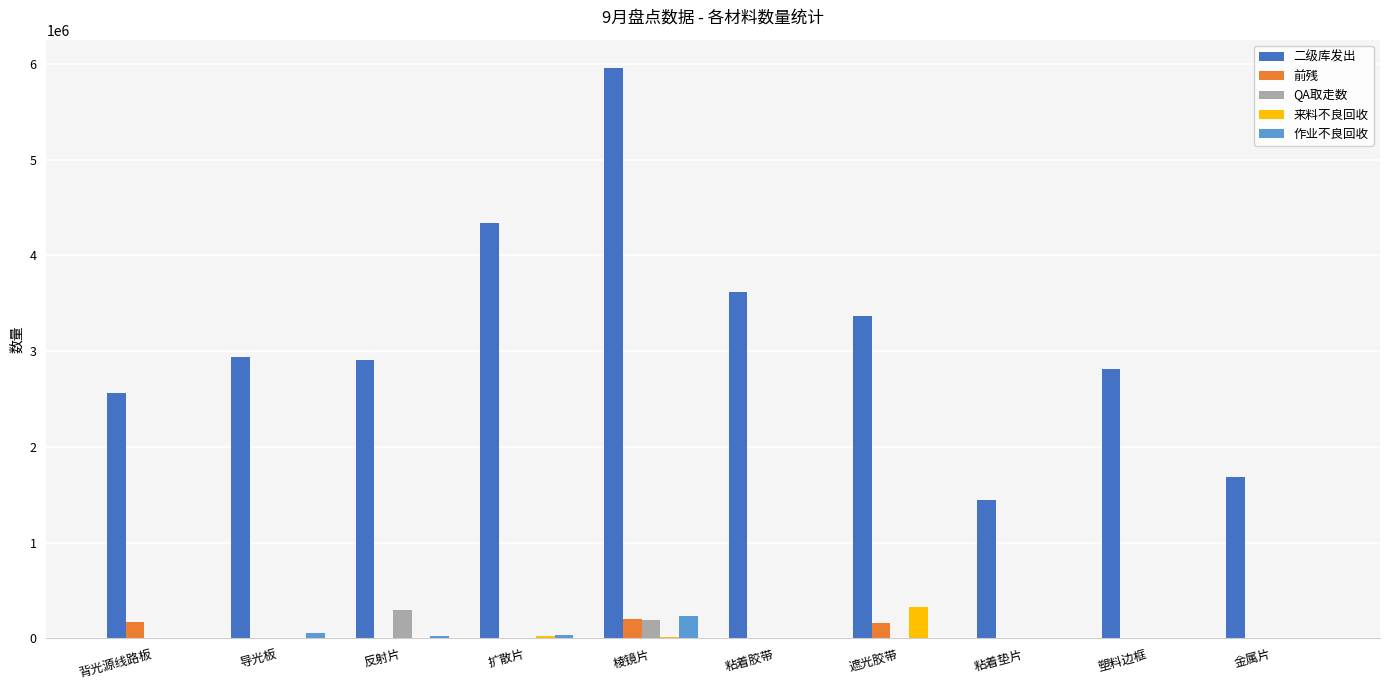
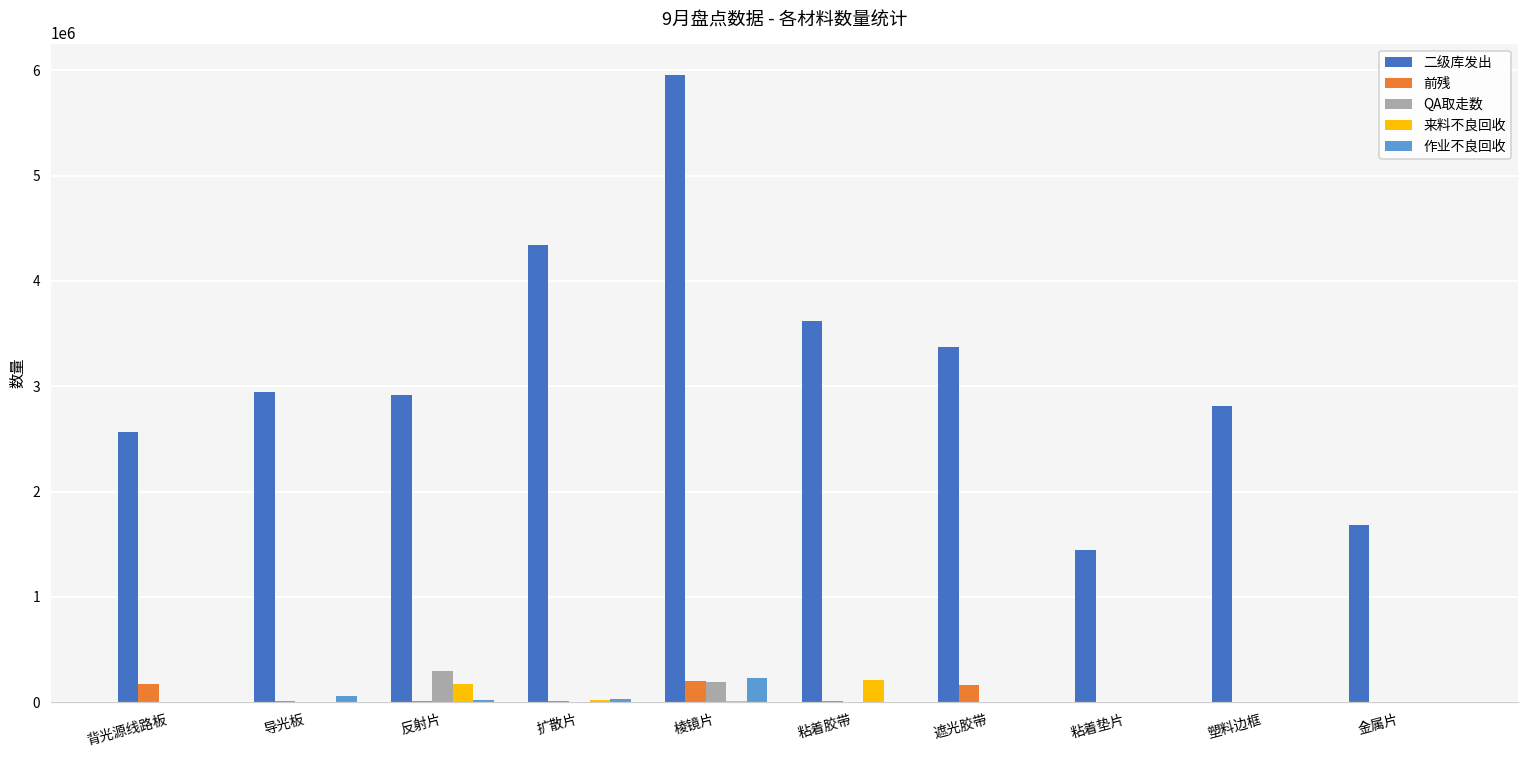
  {
    "前残": {
      "背光源线路板": 200000,
      "棱镜片": 200000,
      "遮光胶带": 200000
    },
    "QA取走数": {
      "反射片": 300000,
      "棱镜片": 200000
    },
    "来料不良回收": {
-     "反射片": 0,
-     "粘着胶带": 0,
-     "遮光胶带": 300000
+     "反射片": 200000,
+     "粘着胶带": 200000,
+     "遮光胶带": 0
    }
  }
